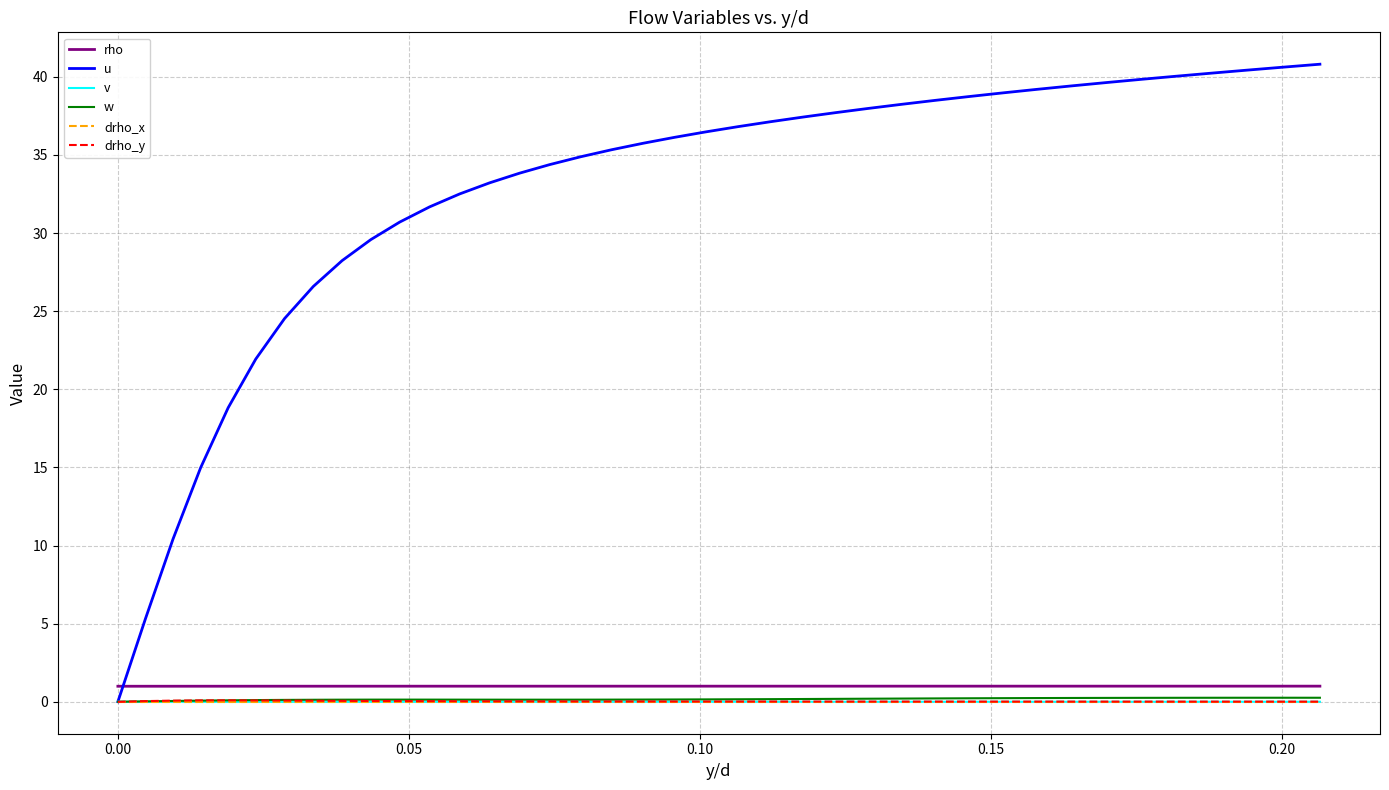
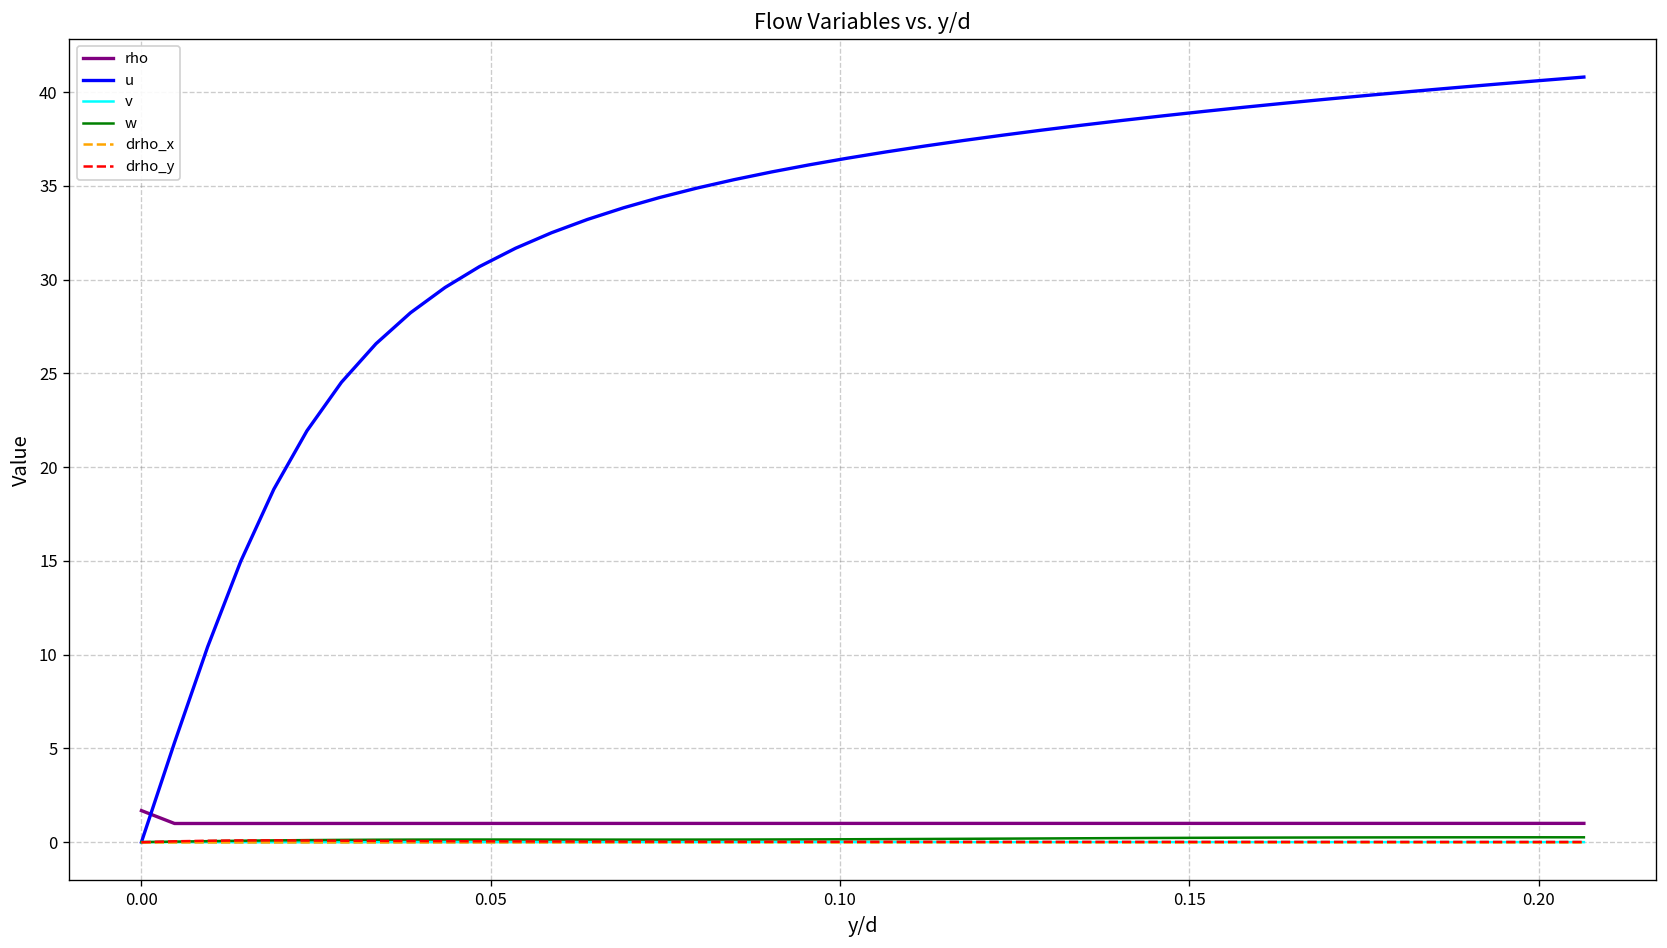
  {
    "rho": {
-     "0.00": 1.0
+     "0.00": 1.7
    }
  }
